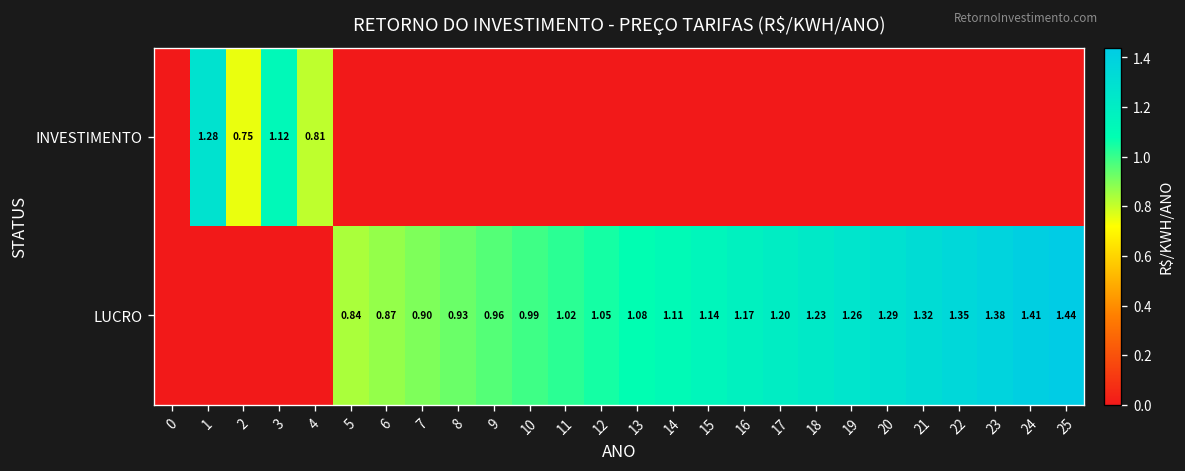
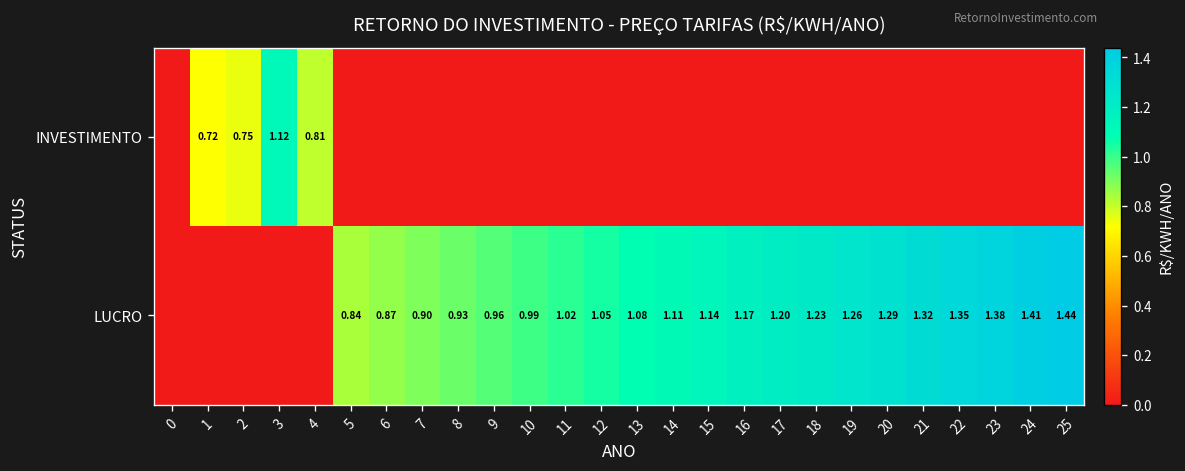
  {
    "INVESTIMENTO": {
-     "1": 1.28,
+     "1": 0.72,
      "2": 0.75,
      "3": 1.12,
      "4": 0.81
    },
    "LUCRO": {
      "5": 0.84,
      "6": 0.87,
      "7": 0.90,
      "8": 0.93,
      "9": 0.96,
      "10": 0.99,
      "11": 1.02,
      "12": 1.05,
      "13": 1.08,
      "14": 1.11,
      "15": 1.14,
      "16": 1.17,
      "17": 1.20,
      "18": 1.23,
      "19": 1.26,
      "20": 1.29,
      "21": 1.32,
      "22": 1.35,
      "23": 1.38,
      "24": 1.41,
      "25": 1.44
    }
  }
